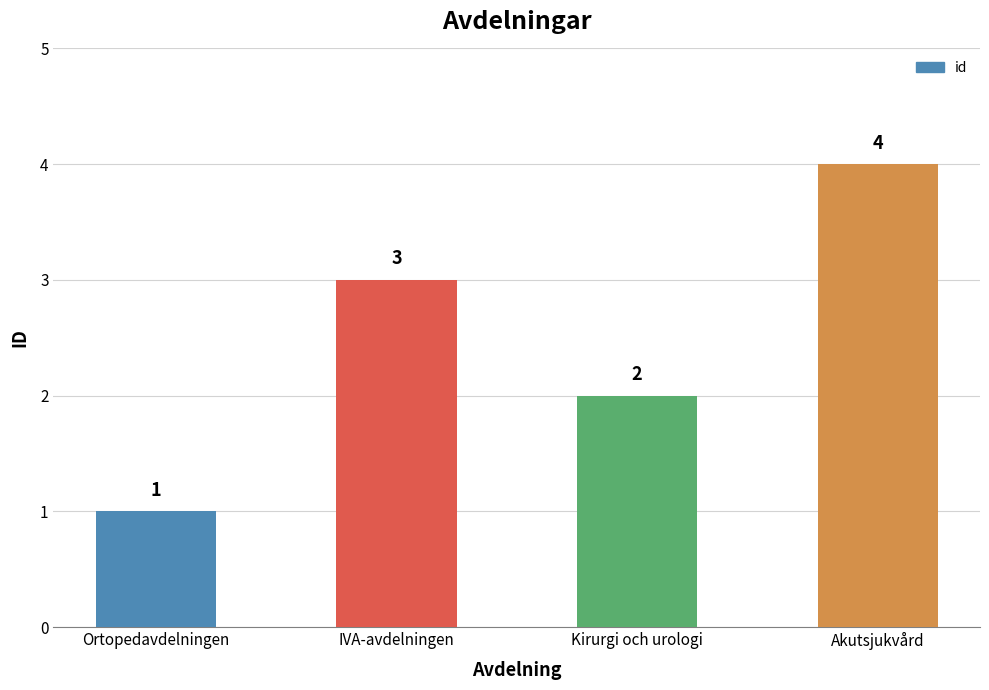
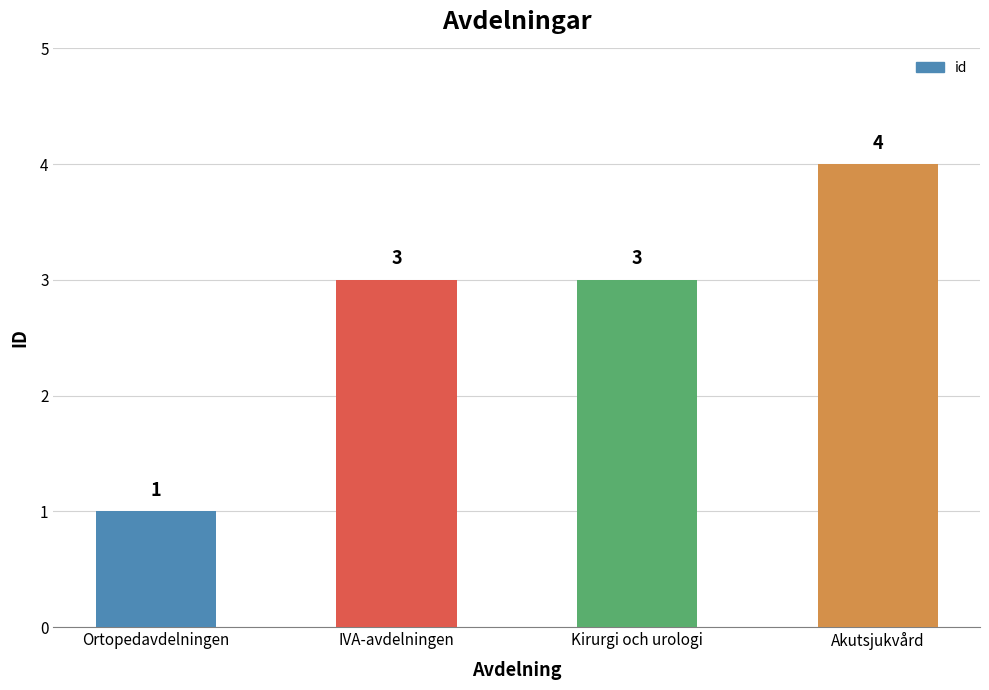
  {
    "Ortopedavdelningen": 1,
    "IVA-avdelningen": 3,
-   "Kirurgi och urologi": 2,
+   "Kirurgi och urologi": 3,
    "Akutsjukvård": 4
  }
